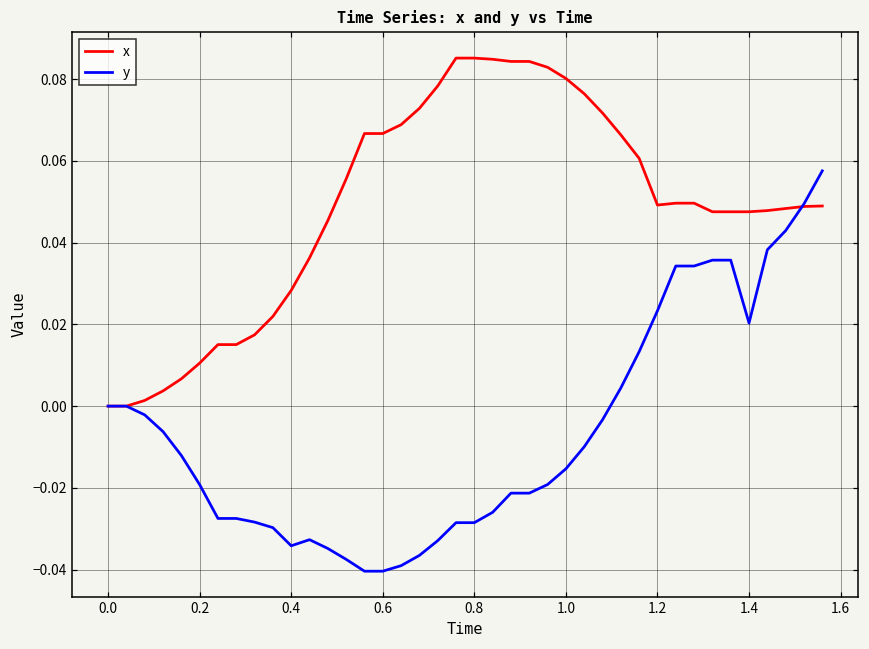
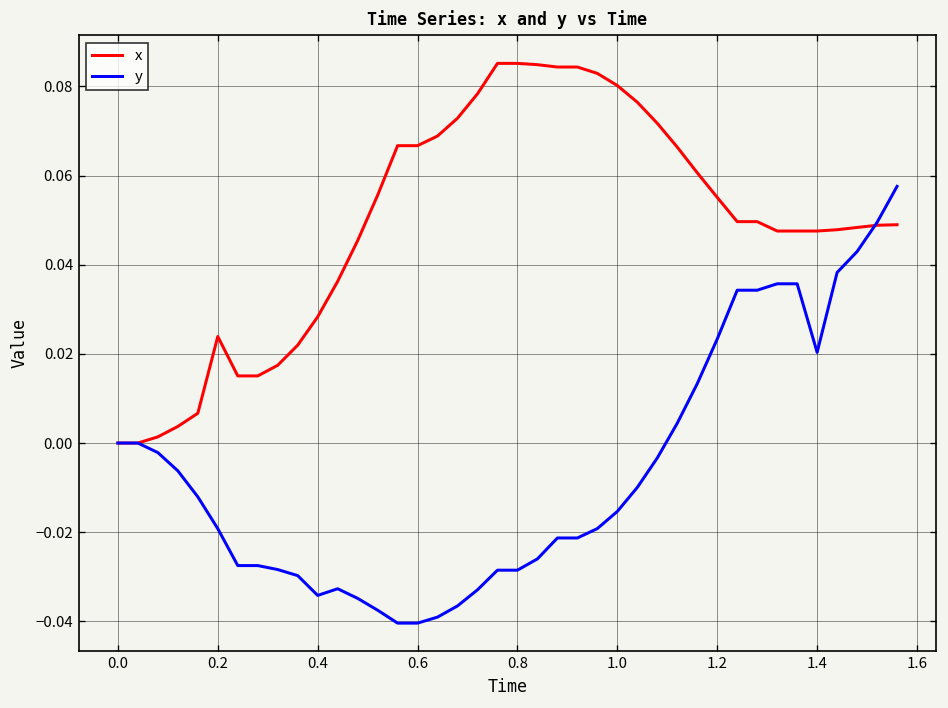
  {
    "x": {
-     "0.2": 0.011,
+     "0.2": 0.024,
      "0.4": 0.028,
      "0.6": 0.067,
      "0.8": 0.085,
      "1.0": 0.080,
-     "1.2": 0.049,
+     "1.2": 0.055,
      "1.4": 0.048
    },
    "y": {
      "0.2": -0.019,
      "0.4": -0.034,
      "0.6": -0.040,
      "0.8": -0.029,
      "1.0": -0.015,
      "1.2": 0.023,
      "1.4": 0.020
    }
  }
